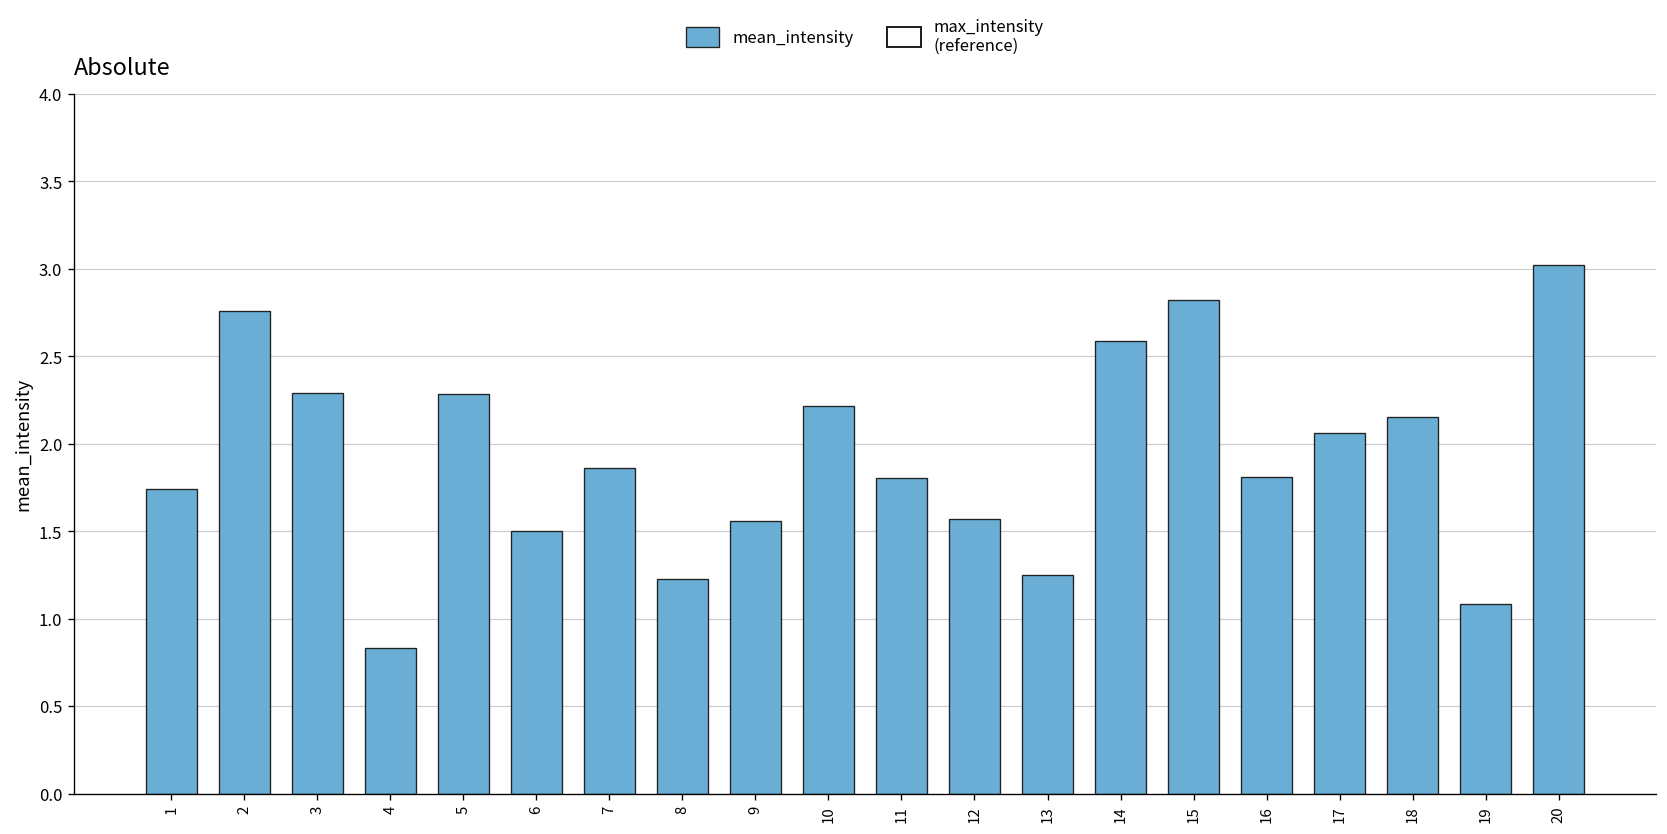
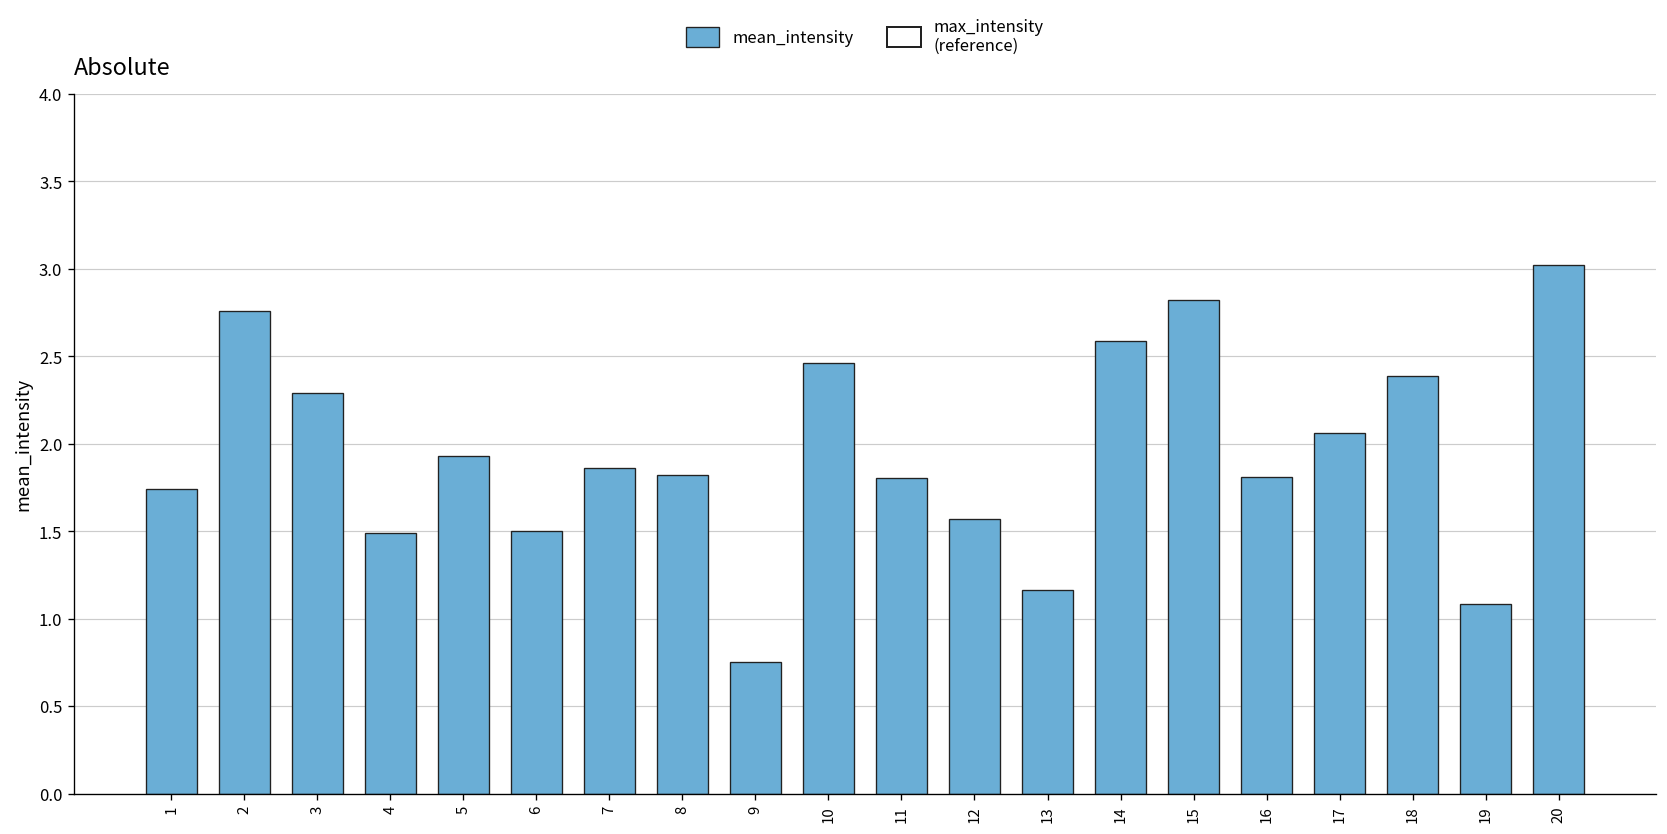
  {
    "1": 1.74,
    "2": 2.76,
    "3": 2.29,
-   "4": 0.83,
-   "5": 2.28,
+   "4": 1.49,
+   "5": 1.93,
    "6": 1.50,
    "7": 1.86,
-   "8": 1.23,
-   "9": 1.56,
-   "10": 2.22,
+   "8": 1.82,
+   "9": 0.75,
+   "10": 2.46,
    "11": 1.81,
    "12": 1.57,
-   "13": 1.25,
+   "13": 1.17,
    "14": 2.58,
    "15": 2.82,
    "16": 1.81,
    "17": 2.06,
-   "18": 2.15,
+   "18": 2.39,
    "19": 1.08,
    "20": 3.02
  }
